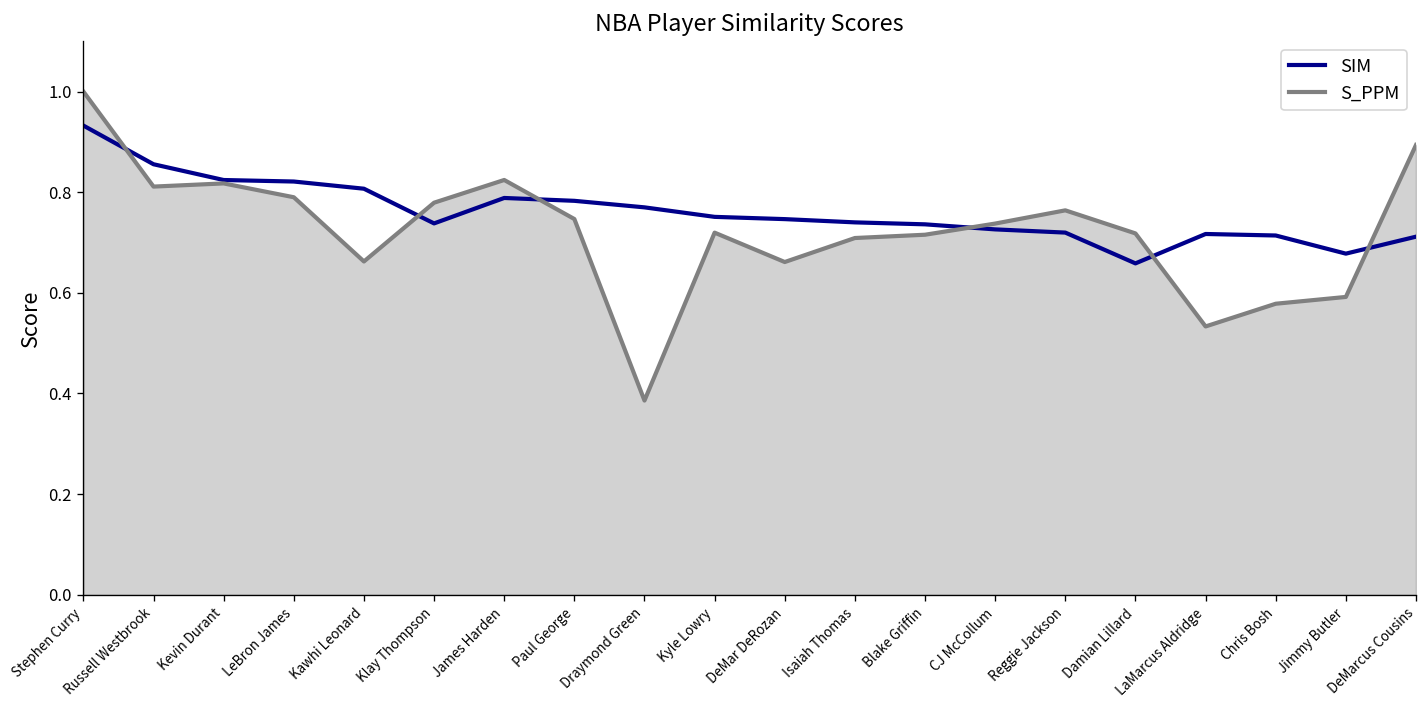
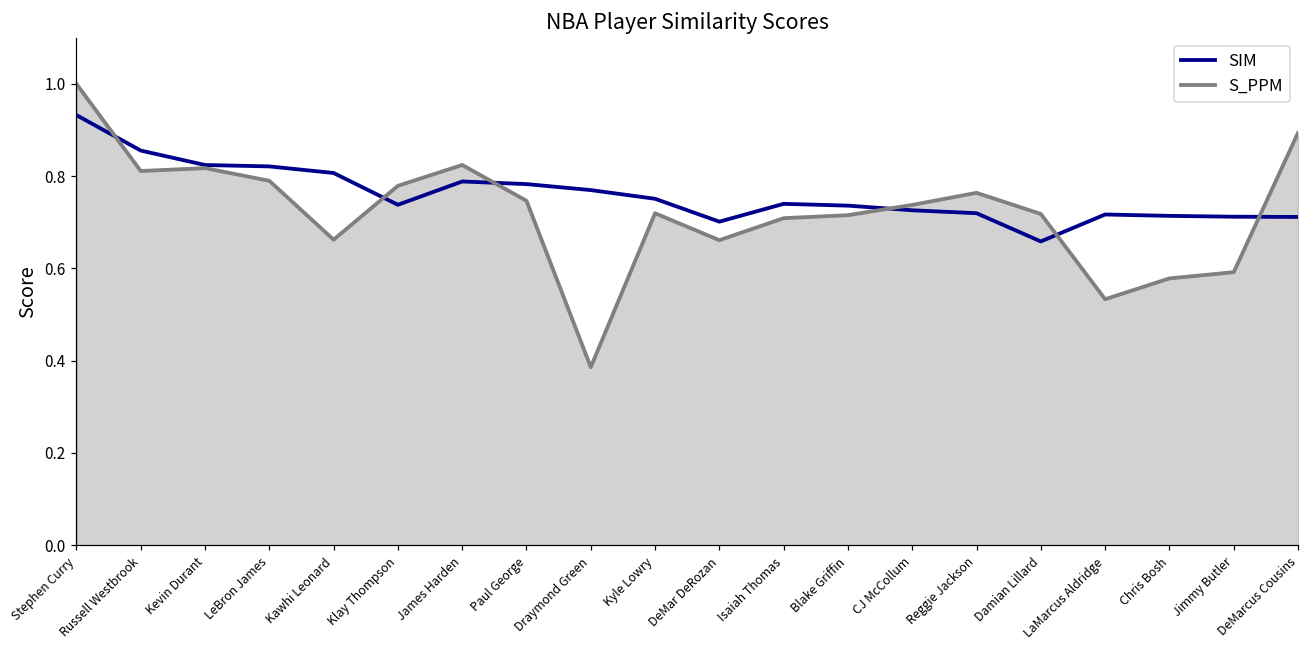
  {
    "SIM": {
      "Stephen Curry": 0.93,
      "Russell Westbrook": 0.86,
      "Kevin Durant": 0.82,
      "LeBron James": 0.82,
      "Kawhi Leonard": 0.81,
      "Klay Thompson": 0.74,
      "James Harden": 0.79,
      "Paul George": 0.78,
      "Draymond Green": 0.77,
      "Kyle Lowry": 0.75,
-     "DeMar DeRozan": 0.75,
+     "DeMar DeRozan": 0.70,
      "Isaiah Thomas": 0.74,
      "Blake Griffin": 0.74,
      "CJ McCollum": 0.73,
      "Reggie Jackson": 0.72,
      "Damian Lillard": 0.66,
      "LaMarcus Aldridge": 0.72,
      "Chris Bosh": 0.71,
-     "Jimmy Butler": 0.68,
+     "Jimmy Butler": 0.71,
      "DeMarcus Cousins": 0.71
    },
    "S_PPM": {
      "Stephen Curry": 1.00,
      "Russell Westbrook": 0.81,
      "Kevin Durant": 0.82,
      "LeBron James": 0.79,
      "Kawhi Leonard": 0.66,
      "Klay Thompson": 0.78,
      "James Harden": 0.82,
      "Paul George": 0.75,
      "Draymond Green": 0.39,
      "Kyle Lowry": 0.72,
      "DeMar DeRozan": 0.66,
      "Isaiah Thomas": 0.71,
      "Blake Griffin": 0.72,
      "CJ McCollum": 0.74,
      "Reggie Jackson": 0.76,
      "Damian Lillard": 0.72,
      "LaMarcus Aldridge": 0.53,
      "Chris Bosh": 0.58,
      "Jimmy Butler": 0.59,
      "DeMarcus Cousins": 0.89
    }
  }
